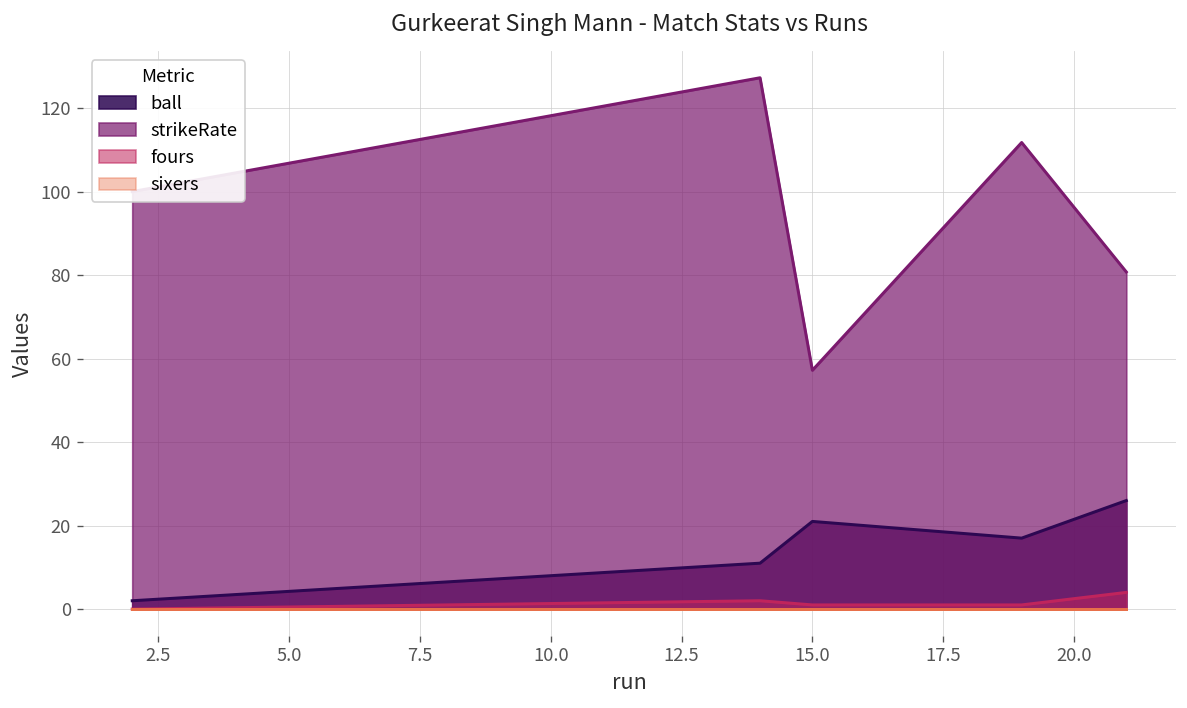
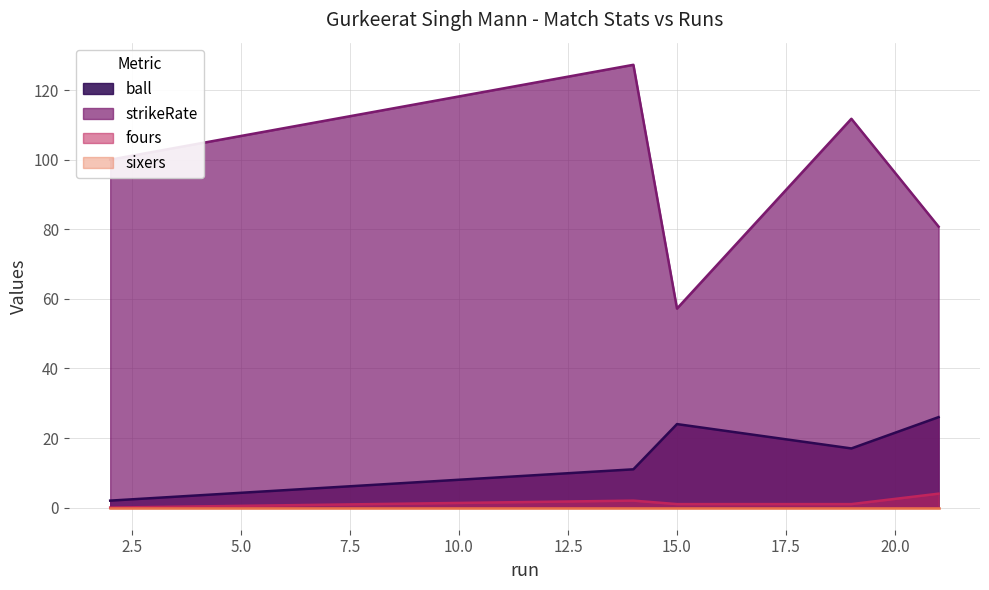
  {
    "ball": {
-     "15.0": 21
+     "15.0": 24
    },
    "strikeRate": {
      "15.0": 57
    },
    "fours": {
      "15.0": 1
    },
    "sixers": {
      "15.0": 0
    }
  }
